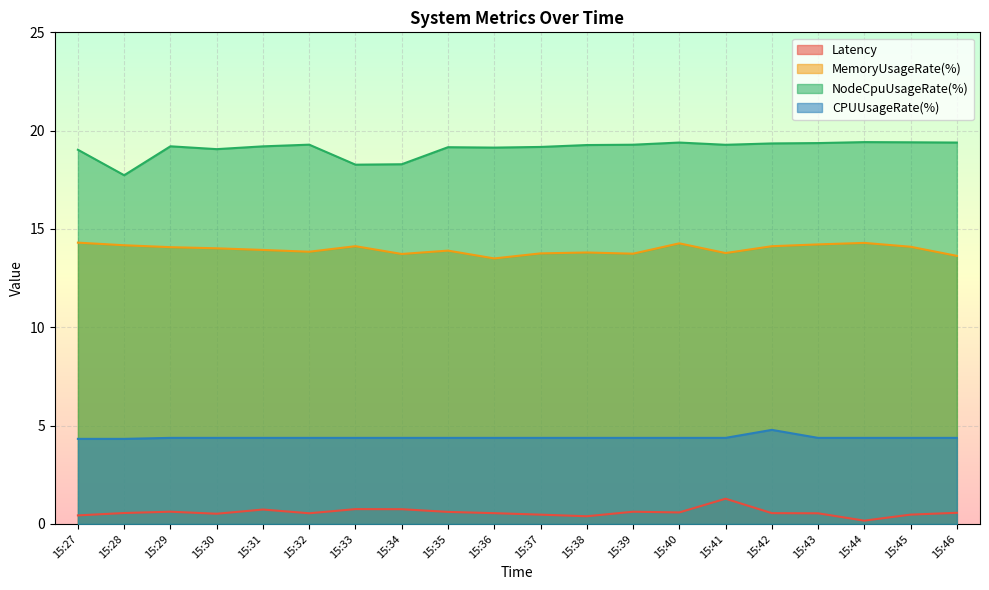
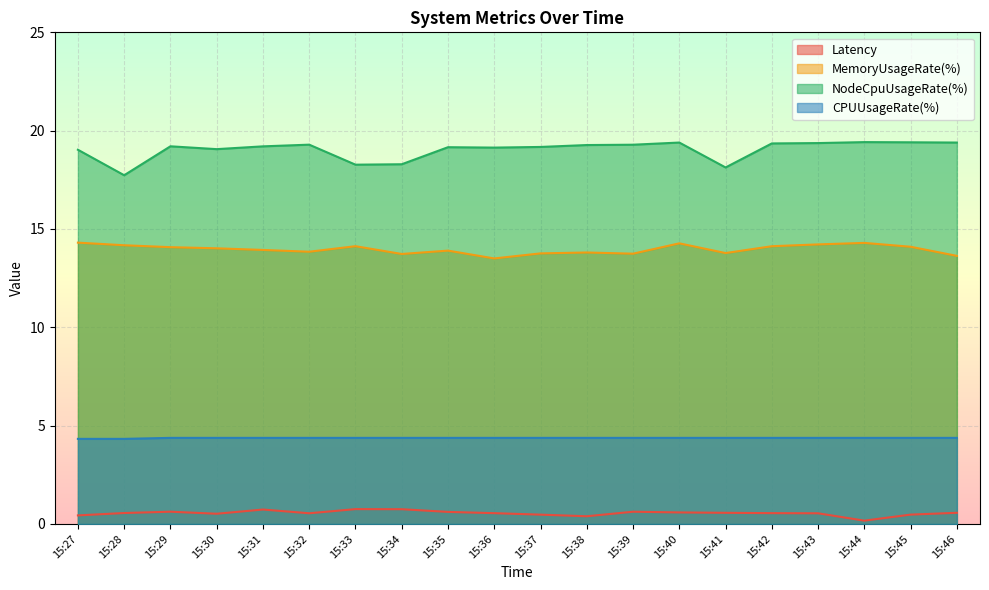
  {
    "Latency": {
      "15:27": 0.4,
      "15:28": 0.6,
      "15:29": 0.6,
      "15:30": 0.5,
      "15:31": 0.7,
      "15:32": 0.5,
      "15:33": 0.8,
      "15:34": 0.7,
      "15:35": 0.6,
      "15:36": 0.5,
      "15:37": 0.5,
      "15:38": 0.4,
      "15:39": 0.6,
      "15:40": 0.6,
-     "15:41": 1.3,
+     "15:41": 0.6,
      "15:42": 0.5,
      "15:43": 0.5,
      "15:44": 0.2,
      "15:45": 0.5,
      "15:46": 0.6
    },
    "MemoryUsageRate(%)": {
      "15:27": 14.3,
      "15:28": 14.2,
      "15:29": 14.1,
      "15:30": 14.0,
      "15:31": 13.9,
      "15:32": 13.8,
      "15:33": 14.1,
      "15:34": 13.7,
      "15:35": 13.9,
      "15:36": 13.5,
      "15:37": 13.8,
      "15:38": 13.8,
      "15:39": 13.7,
      "15:40": 14.3,
      "15:41": 13.8,
      "15:42": 14.1,
      "15:43": 14.2,
      "15:44": 14.3,
      "15:45": 14.1,
      "15:46": 13.6
    },
    "NodeCpuUsageRate(%)": {
      "15:27": 19.0,
      "15:28": 17.7,
      "15:29": 19.2,
      "15:30": 19.1,
      "15:31": 19.2,
      "15:32": 19.3,
      "15:33": 18.3,
      "15:34": 18.3,
      "15:35": 19.2,
      "15:36": 19.1,
      "15:37": 19.2,
      "15:38": 19.3,
      "15:39": 19.3,
      "15:40": 19.4,
-     "15:41": 19.3,
+     "15:41": 18.1,
      "15:42": 19.4,
      "15:43": 19.4,
      "15:44": 19.4,
      "15:45": 19.4,
      "15:46": 19.4
    },
    "CPUUsageRate(%)": {
      "15:27": 4.3,
      "15:28": 4.3,
      "15:29": 4.4,
      "15:30": 4.4,
      "15:31": 4.4,
      "15:32": 4.4,
      "15:33": 4.4,
      "15:34": 4.4,
      "15:35": 4.4,
      "15:36": 4.4,
      "15:37": 4.4,
      "15:38": 4.4,
      "15:39": 4.4,
      "15:40": 4.4,
      "15:41": 4.4,
-     "15:42": 4.8,
+     "15:42": 4.4,
      "15:43": 4.4,
      "15:44": 4.4,
      "15:45": 4.4,
      "15:46": 4.4
    }
  }
